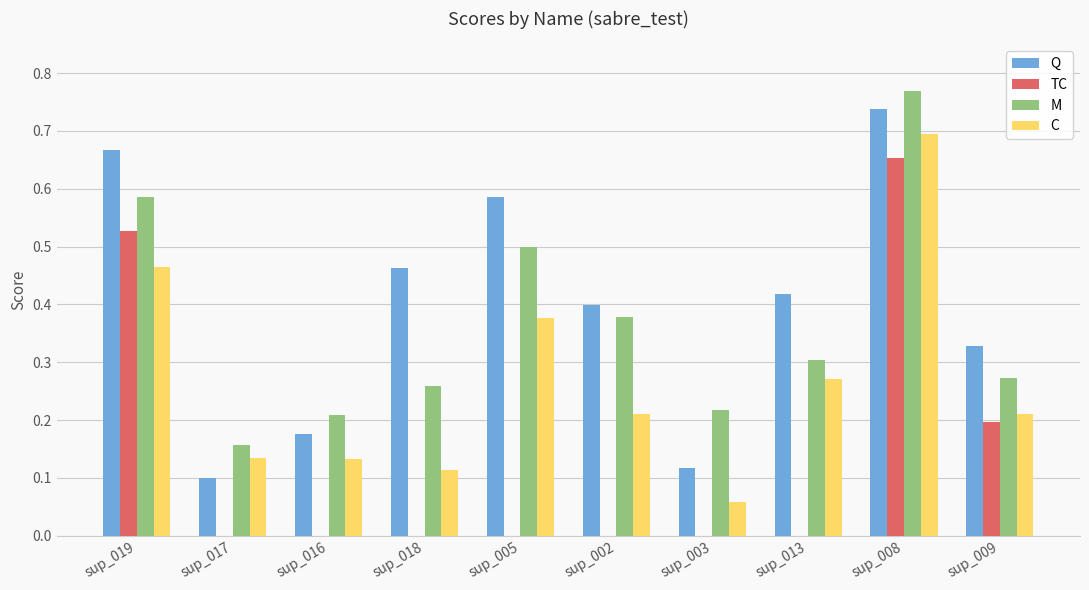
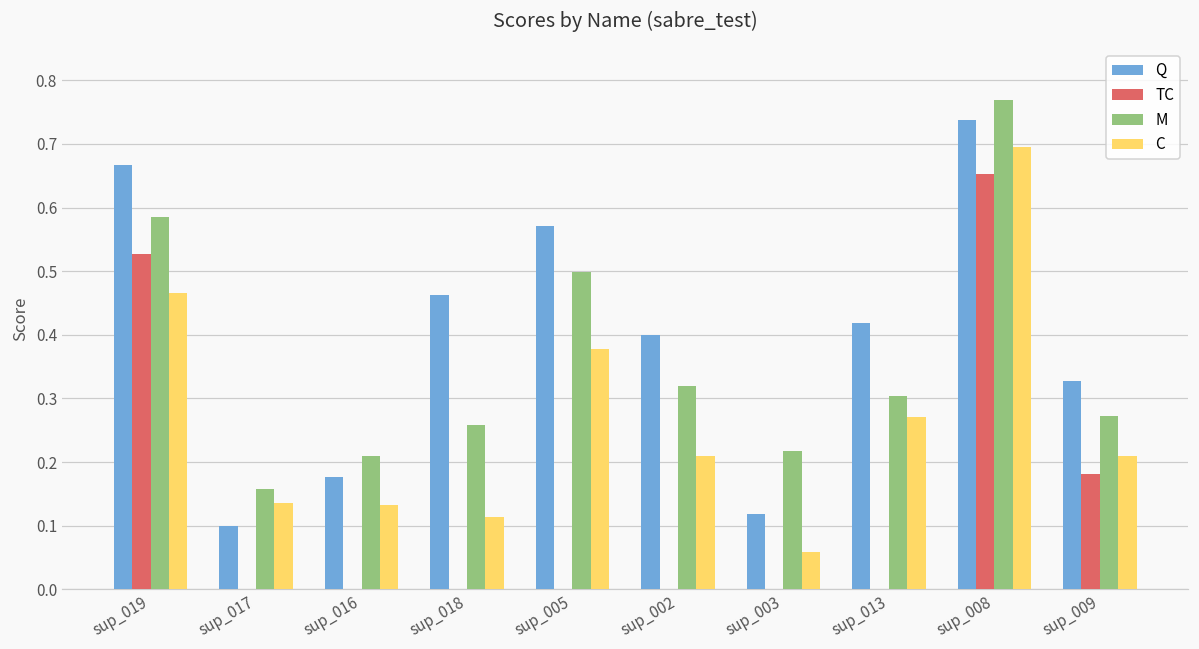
  {
    "Q": {
      "sup_019": 0.67,
      "sup_017": 0.10,
      "sup_016": 0.18,
      "sup_018": 0.46,
-     "sup_005": 0.59,
+     "sup_005": 0.57,
      "sup_002": 0.40,
      "sup_003": 0.12,
      "sup_013": 0.42,
      "sup_008": 0.74,
      "sup_009": 0.33
    },
    "TC": {
      "sup_019": 0.53,
      "sup_017": 0.00,
      "sup_016": 0.00,
      "sup_018": 0.00,
      "sup_005": 0.00,
      "sup_002": 0.00,
      "sup_003": 0.00,
      "sup_013": 0.00,
      "sup_008": 0.65,
-     "sup_009": 0.20
+     "sup_009": 0.18
    },
    "M": {
      "sup_019": 0.59,
      "sup_017": 0.16,
      "sup_016": 0.21,
      "sup_018": 0.26,
      "sup_005": 0.50,
-     "sup_002": 0.38,
+     "sup_002": 0.32,
      "sup_003": 0.22,
      "sup_013": 0.30,
      "sup_008": 0.77,
      "sup_009": 0.27
    },
    "C": {
      "sup_019": 0.47,
      "sup_017": 0.14,
      "sup_016": 0.13,
      "sup_018": 0.11,
      "sup_005": 0.38,
      "sup_002": 0.21,
      "sup_003": 0.06,
      "sup_013": 0.27,
      "sup_008": 0.70,
      "sup_009": 0.21
    }
  }
